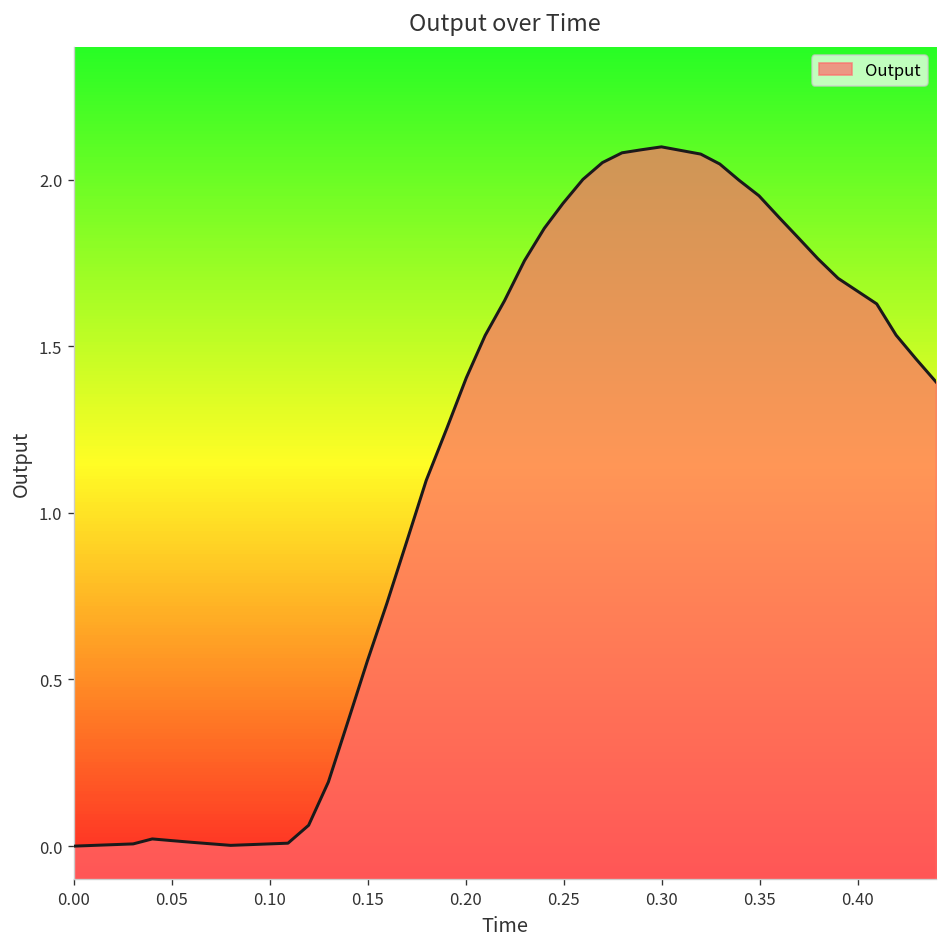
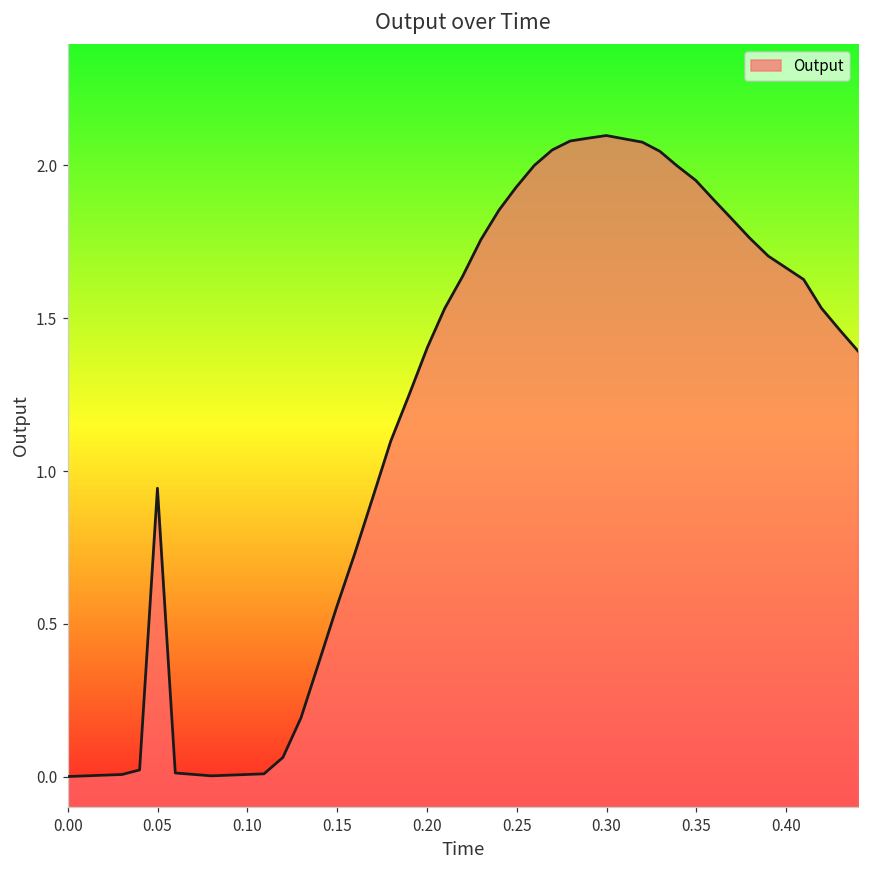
  {
    "0.00": 0.00,
-   "0.05": 0.02,
+   "0.05": 0.94,
    "0.30": 2.10
  }
